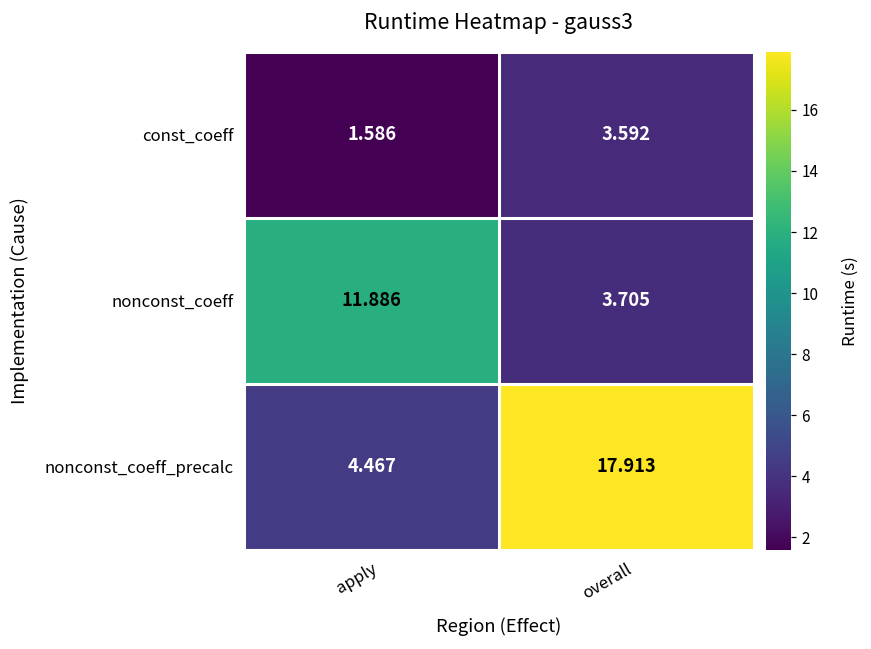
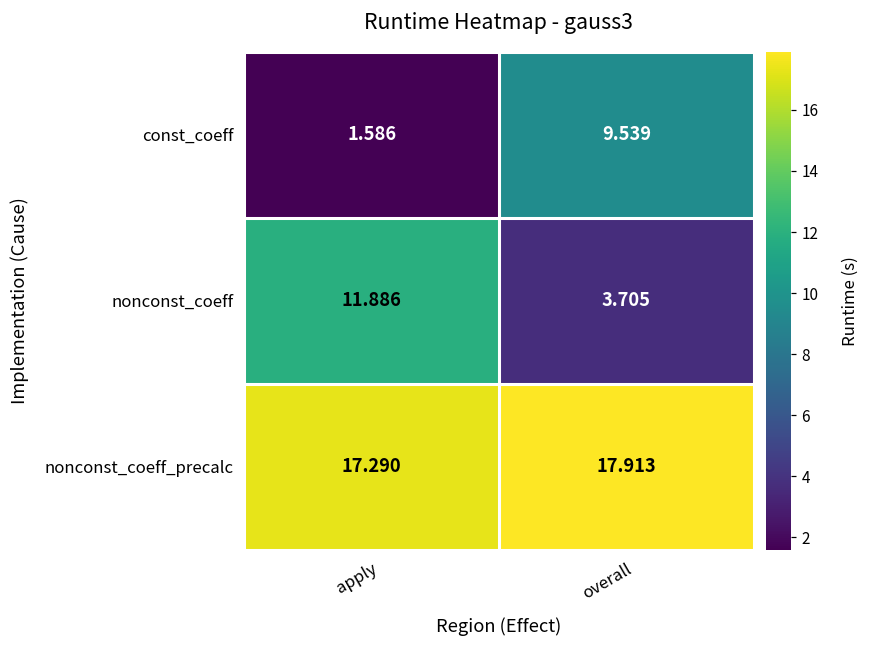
  {
    "const_coeff": {
      "apply": 1.586,
-     "overall": 3.592
+     "overall": 9.539
    },
    "nonconst_coeff": {
      "apply": 11.886,
      "overall": 3.705
    },
    "nonconst_coeff_precalc": {
-     "apply": 4.467,
+     "apply": 17.290,
      "overall": 17.913
    }
  }
